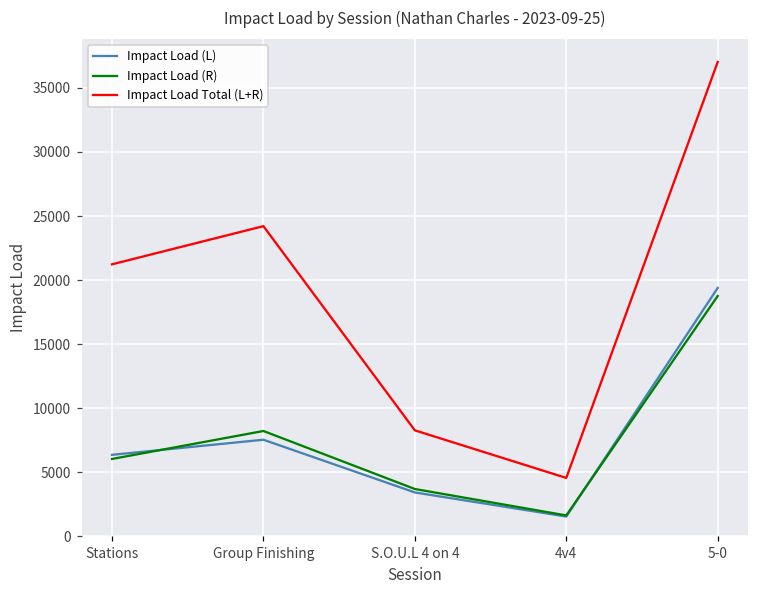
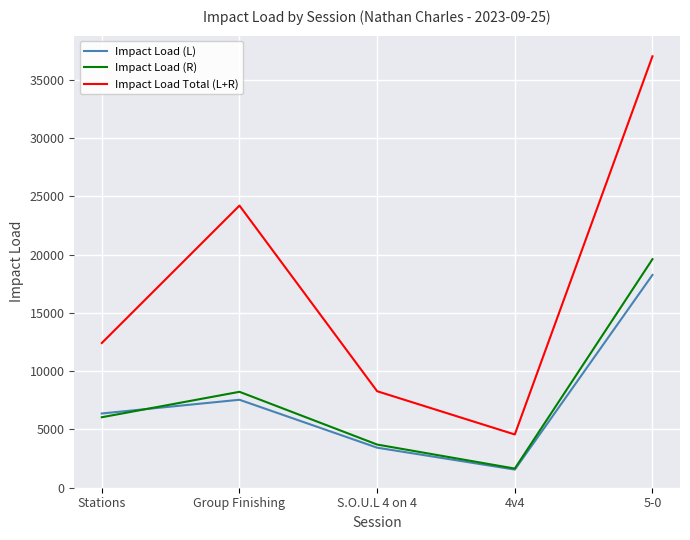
  {
    "Impact Load (L)": {
      "Stations": 6400,
      "Group Finishing": 7500,
      "S.O.U.L 4 on 4": 3400,
-     "5-0": 19400
+     "5-0": 18300
    },
    "Impact Load (R)": {
      "Stations": 6000,
      "Group Finishing": 8200,
      "S.O.U.L 4 on 4": 3700,
-     "5-0": 18800
+     "5-0": 19600
    },
    "Impact Load Total (L+R)": {
-     "Stations": 21200,
+     "Stations": 12400,
      "Group Finishing": 24200,
      "S.O.U.L 4 on 4": 8300,
      "4v4": 4600,
      "5-0": 37000
    }
  }
